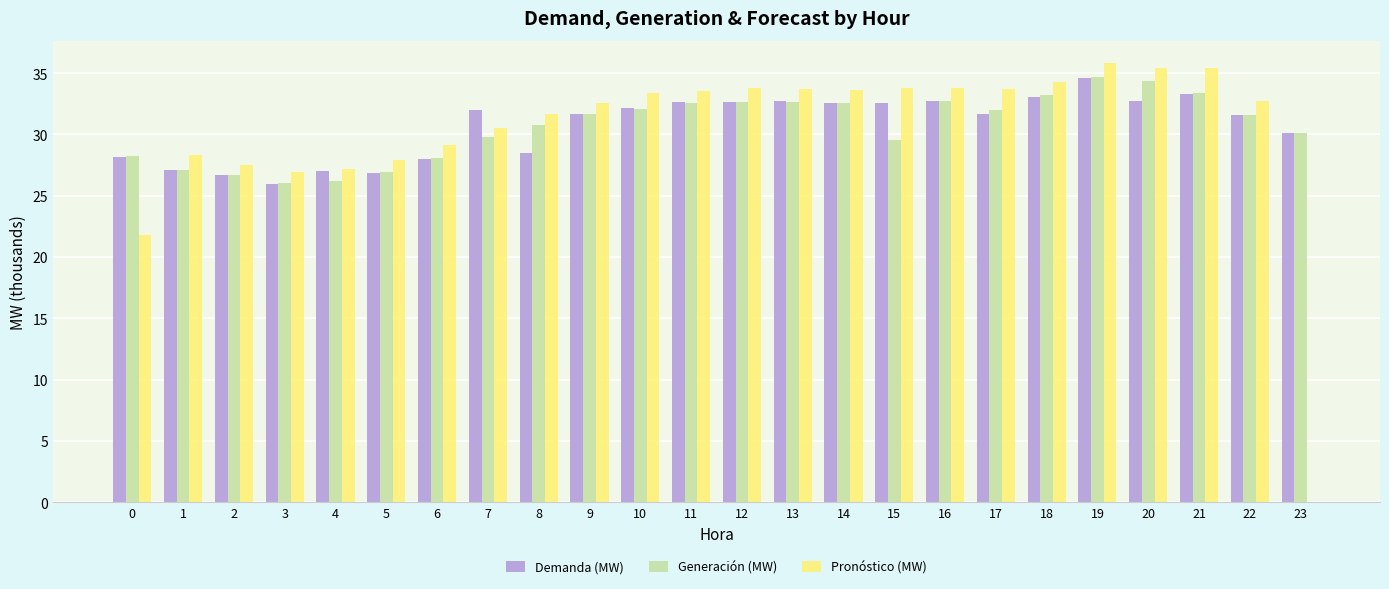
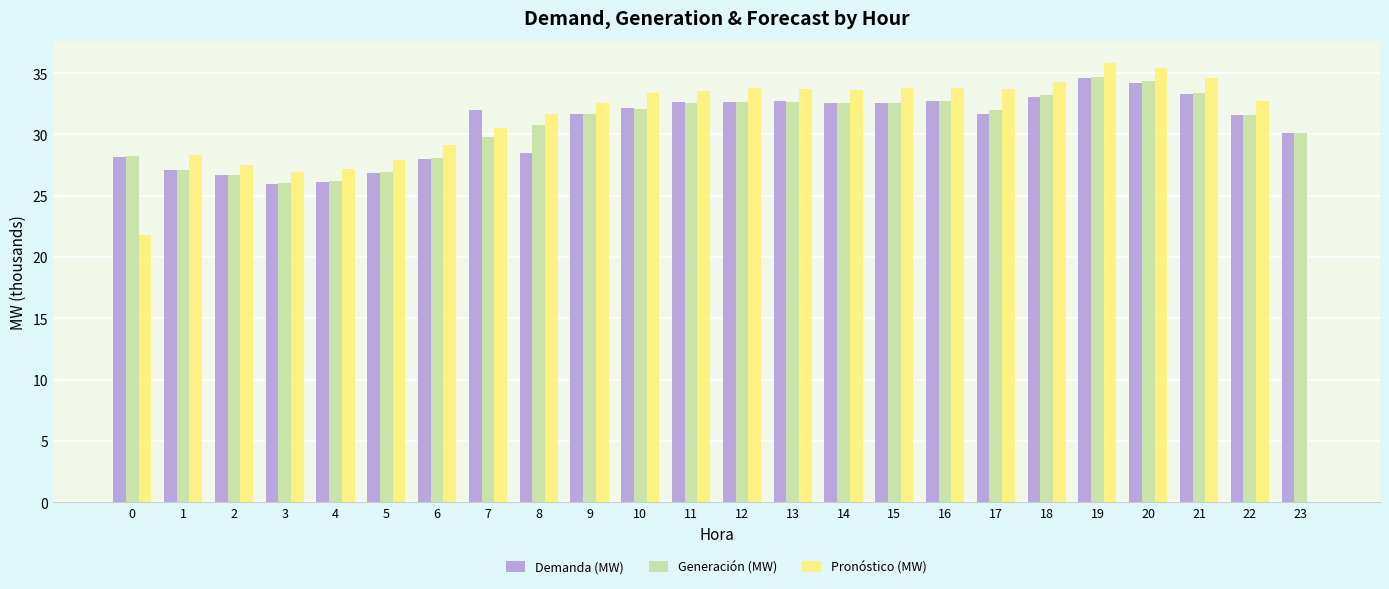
  {
    "Demanda (MW)": {
      "0": 28.2,
      "1": 27.1,
      "2": 26.7,
      "3": 25.9,
-     "4": 27.0,
+     "4": 26.1,
      "5": 26.8,
      "6": 28.0,
      "7": 32.0,
      "8": 28.5,
      "9": 31.7,
      "10": 32.2,
      "11": 32.6,
      "12": 32.7,
      "13": 32.7,
      "14": 32.5,
      "15": 32.5,
      "16": 32.7,
      "17": 31.7,
      "18": 33.1,
      "19": 34.6,
-     "20": 32.8,
+     "20": 34.2,
      "21": 33.3,
      "22": 31.6,
      "23": 30.1
    },
    "Generación (MW)": {
      "0": 28.2,
      "1": 27.1,
      "2": 26.7,
      "3": 26.0,
      "4": 26.2,
      "5": 26.9,
      "6": 28.1,
      "7": 29.8,
      "8": 30.8,
      "9": 31.7,
      "10": 32.1,
      "11": 32.6,
      "12": 32.6,
      "13": 32.7,
      "14": 32.6,
-     "15": 29.6,
+     "15": 32.6,
      "16": 32.8,
      "17": 32.0,
      "18": 33.2,
      "19": 34.7,
      "20": 34.3,
      "21": 33.4,
      "22": 31.6,
      "23": 30.1
    },
    "Pronóstico (MW)": {
      "0": 21.8,
      "1": 28.3,
      "2": 27.5,
      "3": 27.0,
      "4": 27.2,
      "5": 27.9,
      "6": 29.1,
      "7": 30.5,
      "8": 31.7,
      "9": 32.6,
      "10": 33.4,
      "11": 33.6,
      "12": 33.8,
      "13": 33.7,
      "14": 33.6,
      "15": 33.8,
      "16": 33.8,
      "17": 33.7,
      "18": 34.3,
      "19": 35.9,
      "20": 35.4,
-     "21": 35.4,
+     "21": 34.6,
      "22": 32.7,
      "23": 0.0
    }
  }
